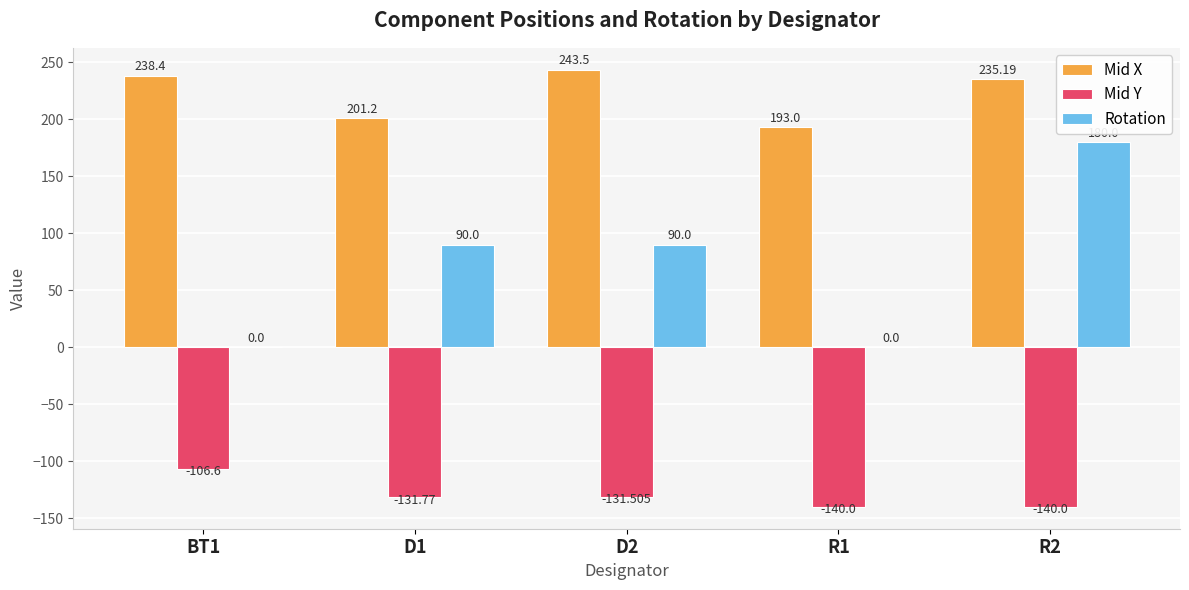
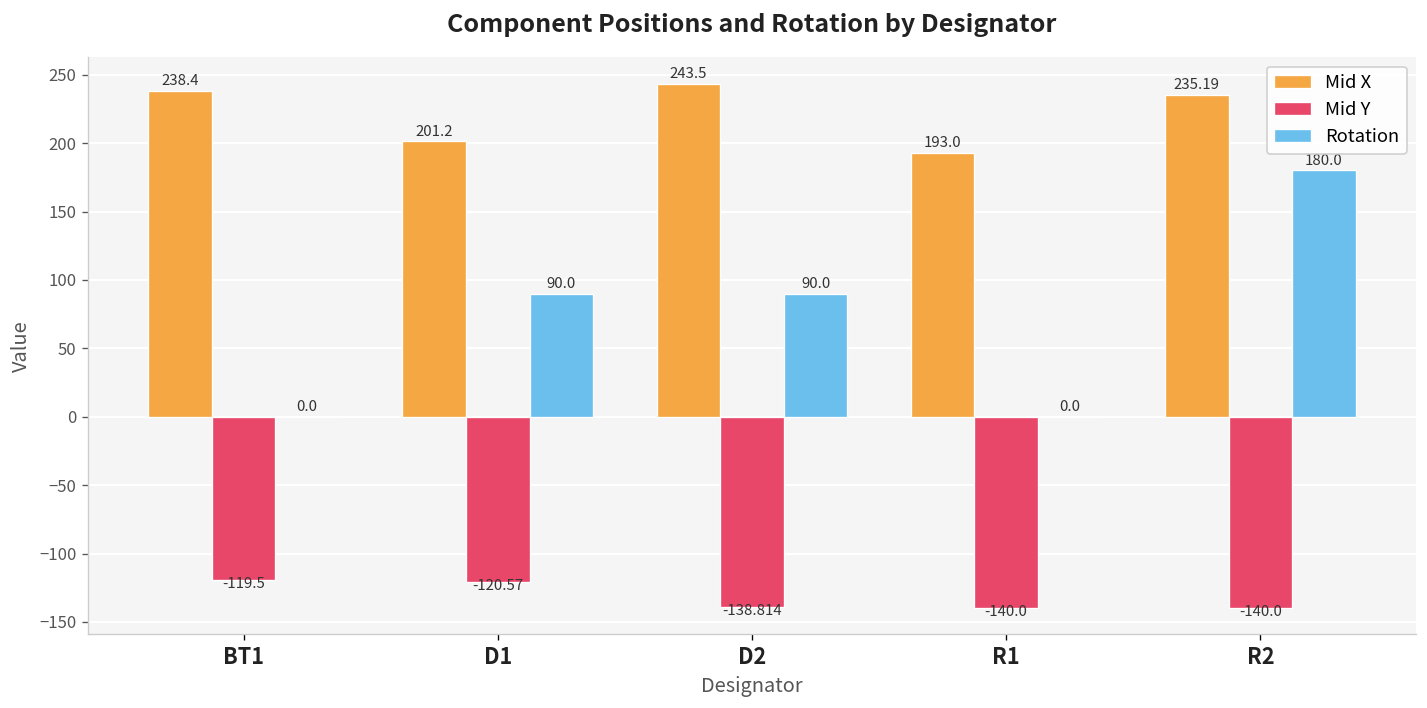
  {
    "Mid X": {
      "BT1": 238.4,
      "D1": 201.2,
      "D2": 243.5,
      "R1": 193.0,
      "R2": 235.19
    },
    "Mid Y": {
-     "BT1": -106.6,
-     "D1": -131.77,
-     "D2": -131.505,
+     "BT1": -119.5,
+     "D1": -120.57,
+     "D2": -138.814,
      "R1": -140.0,
      "R2": -140.0
    },
    "Rotation": {
      "BT1": 0.0,
      "D1": 90.0,
      "D2": 90.0,
      "R1": 0.0
    }
  }
